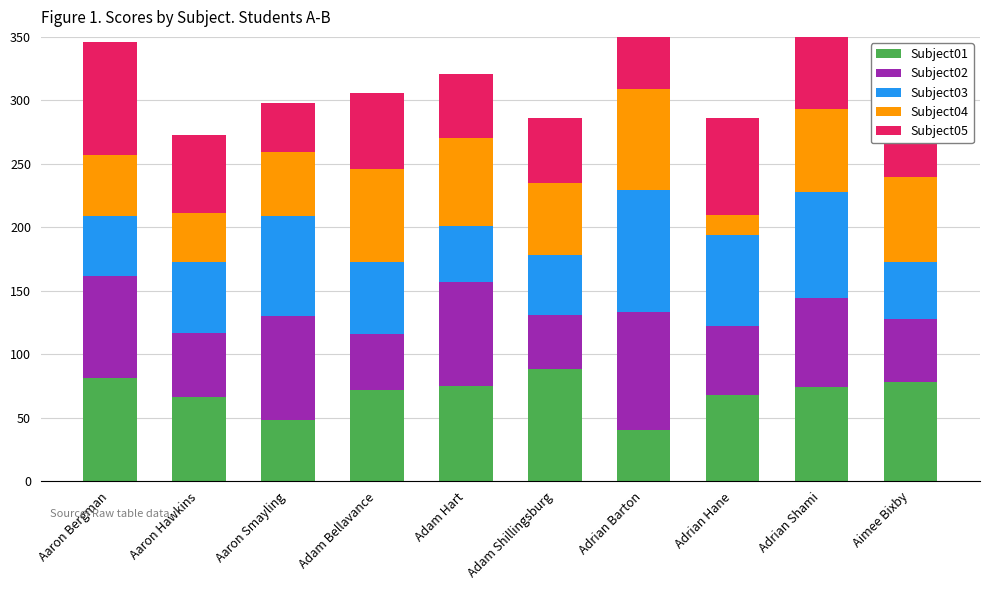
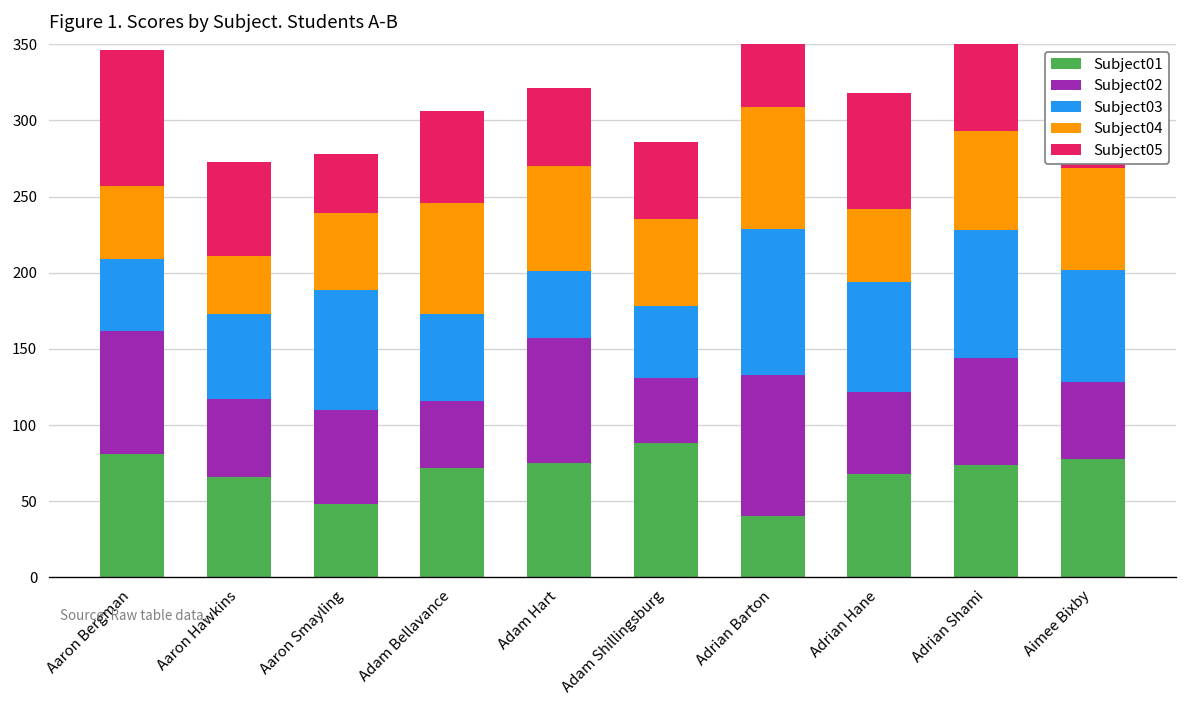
  {
    "Subject01": {
      "Aaron Bergman": 81,
      "Aaron Hawkins": 66,
      "Aaron Smayling": 48,
      "Adam Bellavance": 72,
      "Adam Hart": 75,
      "Adam Shillingsburg": 88,
      "Adrian Barton": 40,
      "Adrian Hane": 68,
      "Adrian Shami": 74,
      "Aimee Bixby": 78
    },
    "Subject02": {
      "Aaron Bergman": 81,
      "Aaron Hawkins": 51,
-     "Aaron Smayling": 82,
+     "Aaron Smayling": 62,
      "Adam Bellavance": 44,
      "Adam Hart": 82,
      "Adam Shillingsburg": 43,
      "Adrian Barton": 93,
      "Adrian Hane": 54,
      "Adrian Shami": 70,
      "Aimee Bixby": 50
    },
    "Subject03": {
      "Aaron Bergman": 47,
      "Aaron Hawkins": 56,
      "Aaron Smayling": 79,
      "Adam Bellavance": 57,
      "Adam Hart": 44,
      "Adam Shillingsburg": 47,
      "Adrian Barton": 96,
      "Adrian Hane": 72,
      "Adrian Shami": 84,
-     "Aimee Bixby": 45
+     "Aimee Bixby": 74
    },
    "Subject04": {
      "Aaron Bergman": 48,
      "Aaron Hawkins": 38,
      "Aaron Smayling": 50,
      "Adam Bellavance": 73,
      "Adam Hart": 69,
      "Adam Shillingsburg": 57,
      "Adrian Barton": 80,
-     "Adrian Hane": 16,
+     "Adrian Hane": 48,
      "Adrian Shami": 65
    },
    "Subject05": {
      "Aaron Bergman": 89,
      "Aaron Hawkins": 62,
      "Aaron Smayling": 39,
      "Adam Bellavance": 60,
      "Adam Hart": 51,
      "Adam Shillingsburg": 51,
      "Adrian Hane": 76
    }
  }
